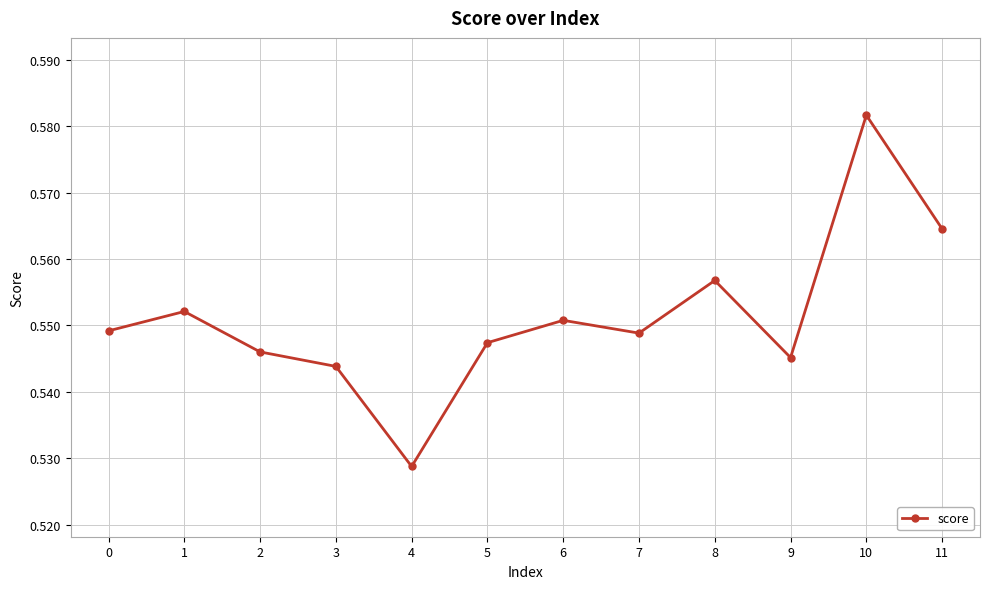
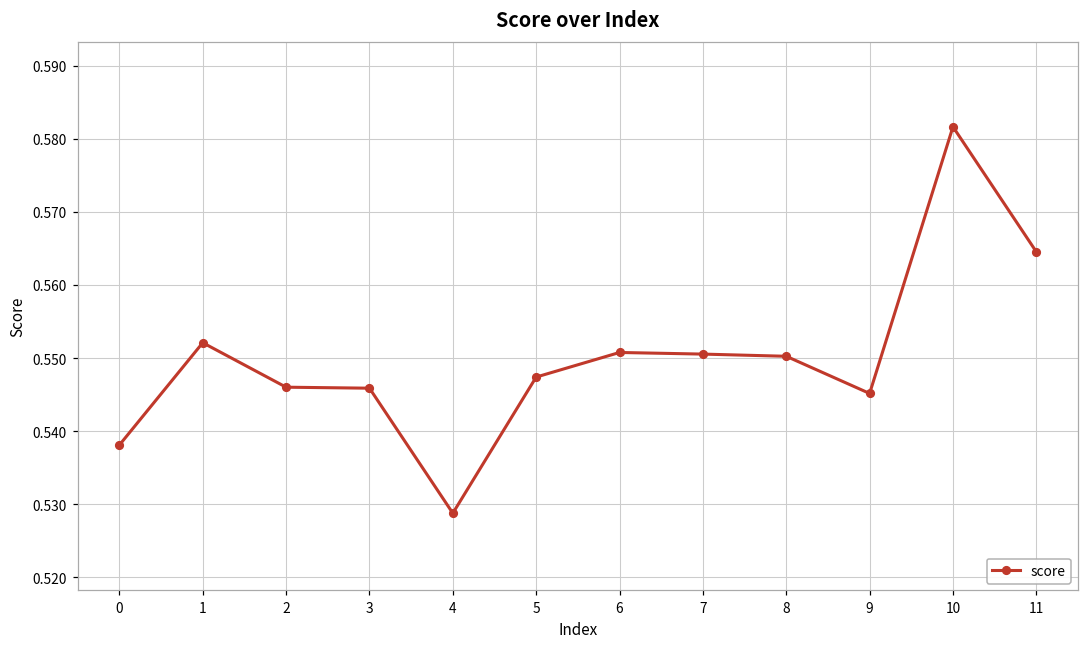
  {
-   "0": 0.549,
+   "0": 0.538,
    "1": 0.552,
    "2": 0.546,
-   "3": 0.544,
+   "3": 0.546,
    "4": 0.529,
    "5": 0.547,
    "6": 0.551,
-   "7": 0.549,
-   "8": 0.557,
+   "7": 0.551,
+   "8": 0.550,
    "9": 0.545,
    "10": 0.582,
    "11": 0.565
  }
